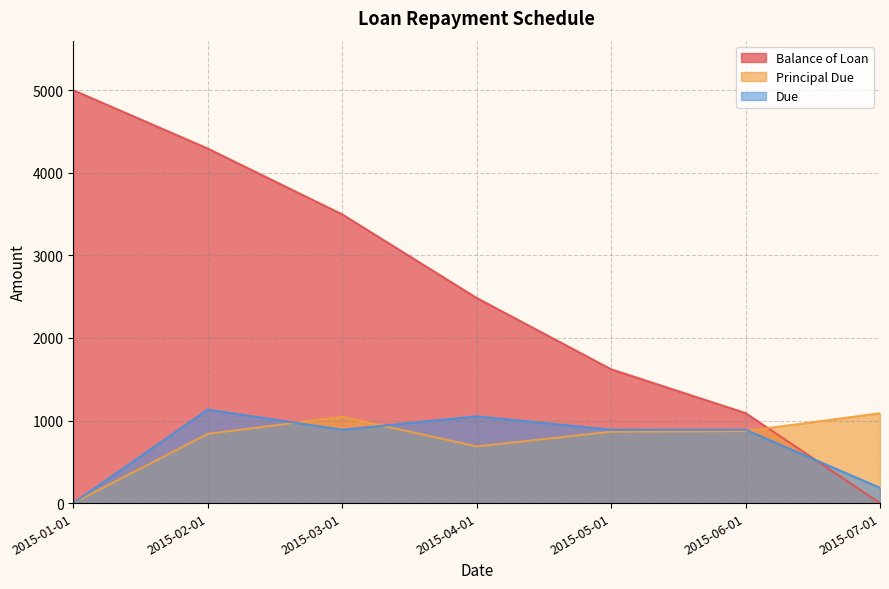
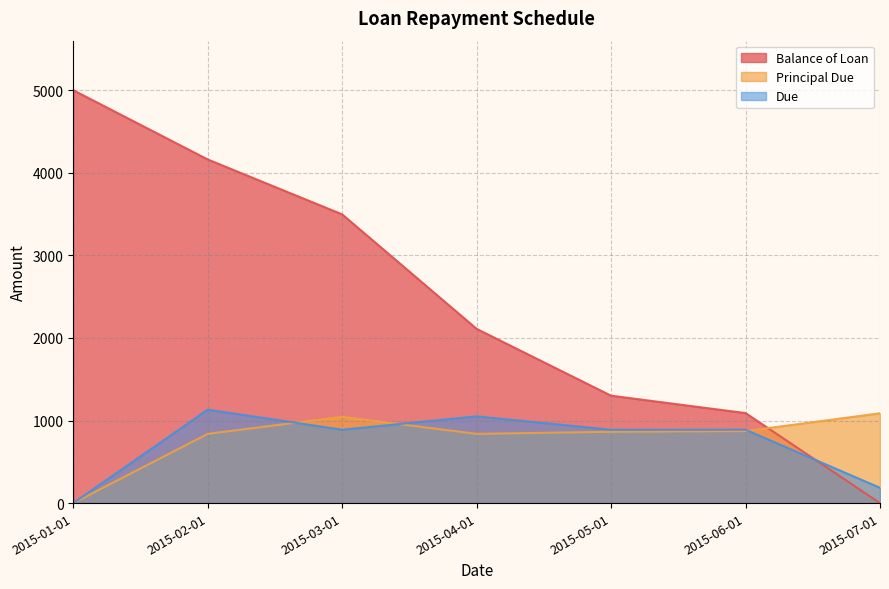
  {
    "Balance of Loan": {
      "2015-01-01": 5000,
-     "2015-02-01": 4300,
+     "2015-02-01": 4200,
      "2015-03-01": 3500,
-     "2015-04-01": 2500,
-     "2015-05-01": 1600,
+     "2015-04-01": 2100,
+     "2015-05-01": 1300,
      "2015-06-01": 1100,
      "2015-07-01": 0
    },
    "Principal Due": {
      "2015-02-01": 800,
      "2015-03-01": 1000,
-     "2015-04-01": 700,
+     "2015-04-01": 800,
      "2015-07-01": 1100
    },
    "Due": {
      "2015-02-01": 1100,
      "2015-03-01": 900,
      "2015-04-01": 1100,
      "2015-07-01": 200
    }
  }
